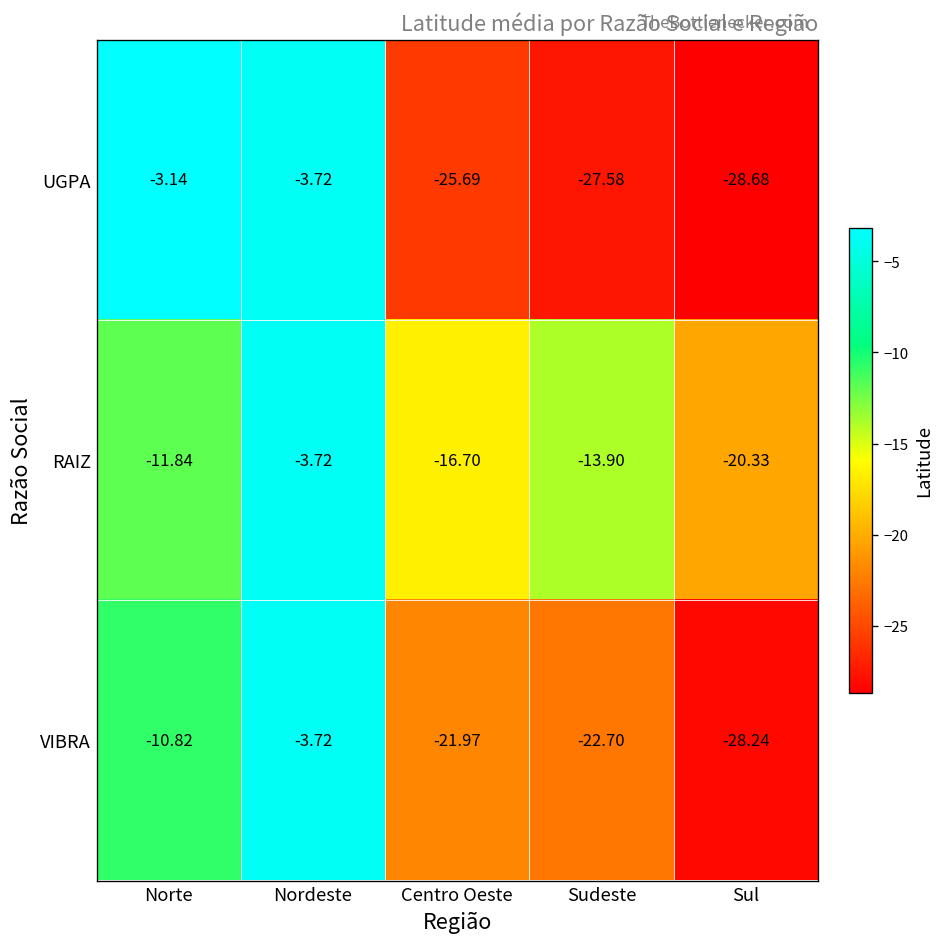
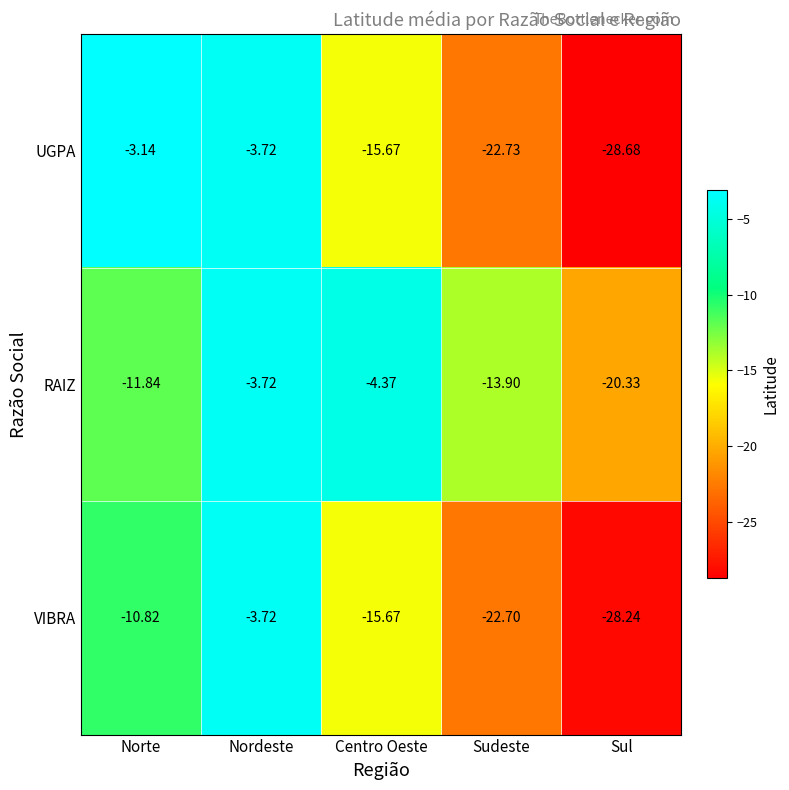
  {
    "UGPA": {
      "Norte": -3.14,
      "Nordeste": -3.72,
-     "Centro Oeste": -25.69,
-     "Sudeste": -27.58,
+     "Centro Oeste": -15.67,
+     "Sudeste": -22.73,
      "Sul": -28.68
    },
    "RAIZ": {
      "Norte": -11.84,
      "Nordeste": -3.72,
-     "Centro Oeste": -16.70,
+     "Centro Oeste": -4.37,
      "Sudeste": -13.90,
      "Sul": -20.33
    },
    "VIBRA": {
      "Norte": -10.82,
      "Nordeste": -3.72,
-     "Centro Oeste": -21.97,
+     "Centro Oeste": -15.67,
      "Sudeste": -22.70,
      "Sul": -28.24
    }
  }
